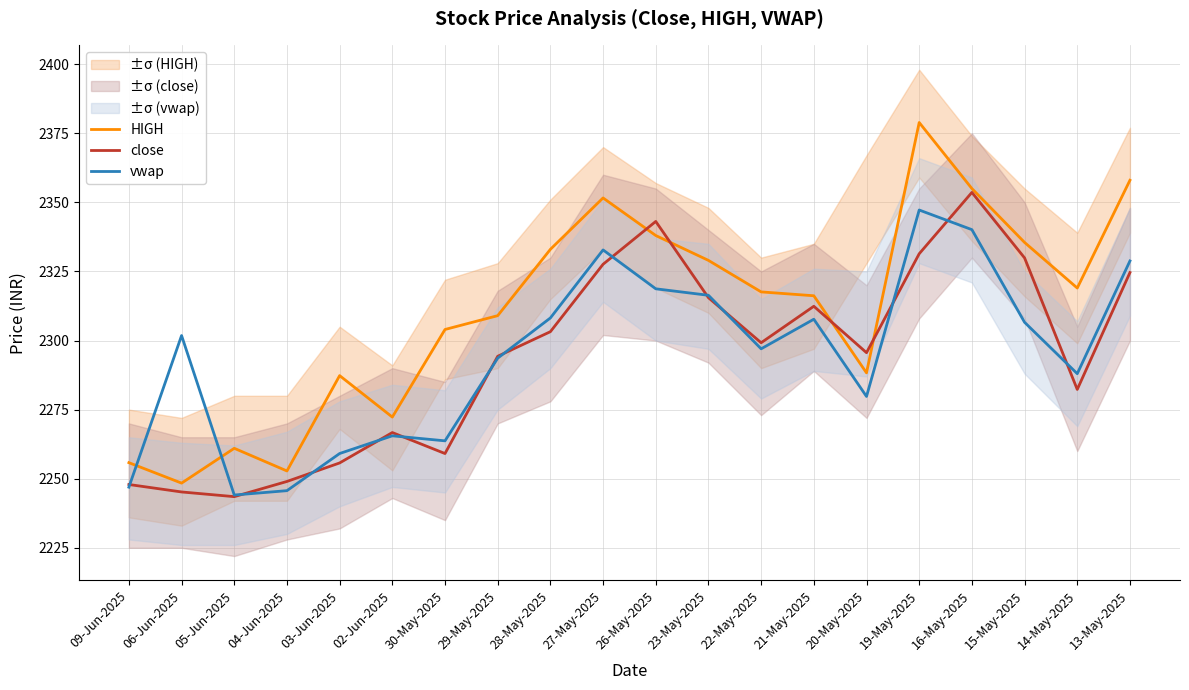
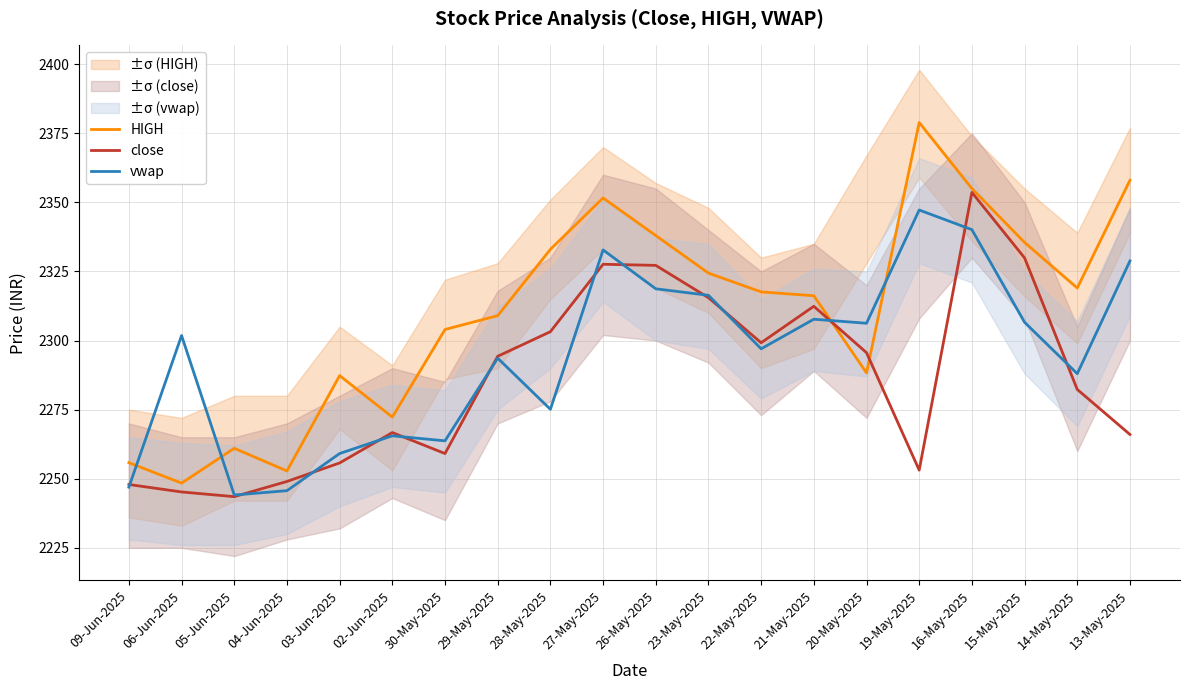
  {
    "HIGH": {
      "09-Jun-2025": 2256,
      "06-Jun-2025": 2248,
      "05-Jun-2025": 2261,
      "04-Jun-2025": 2253,
      "03-Jun-2025": 2287,
      "02-Jun-2025": 2272,
      "30-May-2025": 2304,
      "29-May-2025": 2309,
      "28-May-2025": 2333,
      "26-May-2025": 2338,
-     "23-May-2025": 2329,
+     "23-May-2025": 2324,
      "22-May-2025": 2318,
      "21-May-2025": 2316,
      "20-May-2025": 2288,
      "19-May-2025": 2379,
      "16-May-2025": 2355,
      "15-May-2025": 2336,
      "14-May-2025": 2319,
      "13-May-2025": 2358
    },
    "close": {
      "09-Jun-2025": 2248,
      "06-Jun-2025": 2245,
      "04-Jun-2025": 2249,
      "03-Jun-2025": 2256,
      "02-Jun-2025": 2267,
      "30-May-2025": 2259,
      "28-May-2025": 2303,
      "27-May-2025": 2328,
-     "26-May-2025": 2343,
+     "26-May-2025": 2327,
      "22-May-2025": 2299,
      "21-May-2025": 2312,
      "20-May-2025": 2296,
-     "19-May-2025": 2331,
+     "19-May-2025": 2253,
      "16-May-2025": 2354,
      "15-May-2025": 2330,
      "14-May-2025": 2282,
-     "13-May-2025": 2325
+     "13-May-2025": 2266
    },
    "vwap": {
      "09-Jun-2025": 2247,
      "06-Jun-2025": 2302,
      "04-Jun-2025": 2246,
      "03-Jun-2025": 2259,
      "02-Jun-2025": 2266,
      "30-May-2025": 2264,
-     "28-May-2025": 2308,
+     "28-May-2025": 2275,
      "27-May-2025": 2333,
      "26-May-2025": 2319,
      "22-May-2025": 2297,
      "21-May-2025": 2308,
-     "20-May-2025": 2280,
+     "20-May-2025": 2306,
      "19-May-2025": 2347,
      "16-May-2025": 2340,
      "15-May-2025": 2307,
      "14-May-2025": 2288,
      "13-May-2025": 2329
    }
  }
